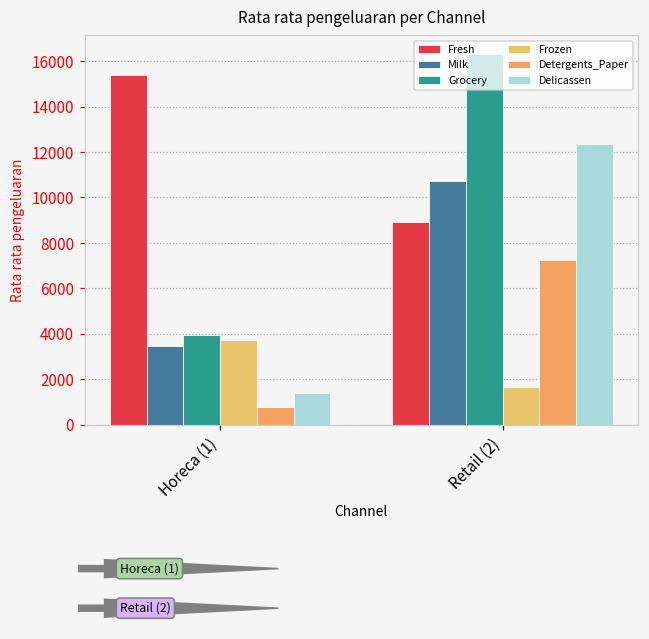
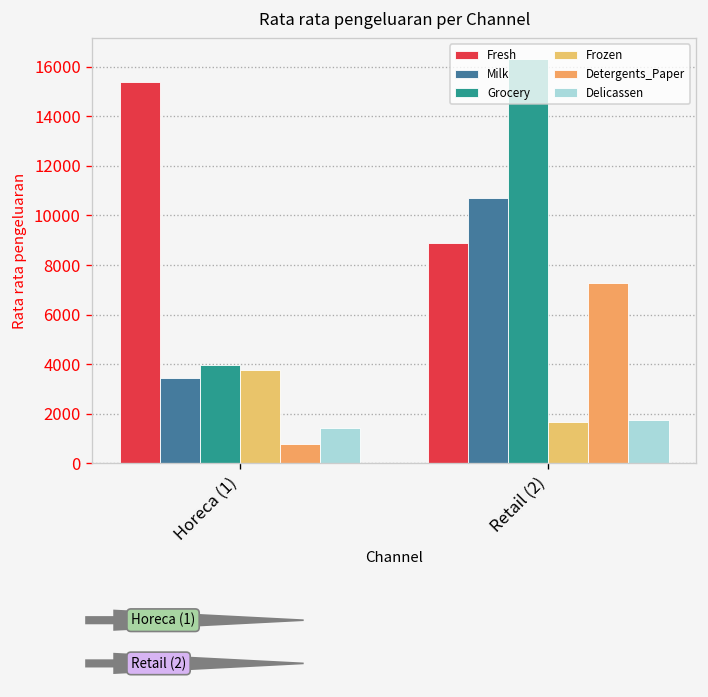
  {
    "Fresh": {
      "Horeca (1)": 15400,
      "Retail (2)": 8900
    },
    "Delicassen": {
      "Horeca (1)": 1400,
-     "Retail (2)": 12400
+     "Retail (2)": 1800
    }
  }
